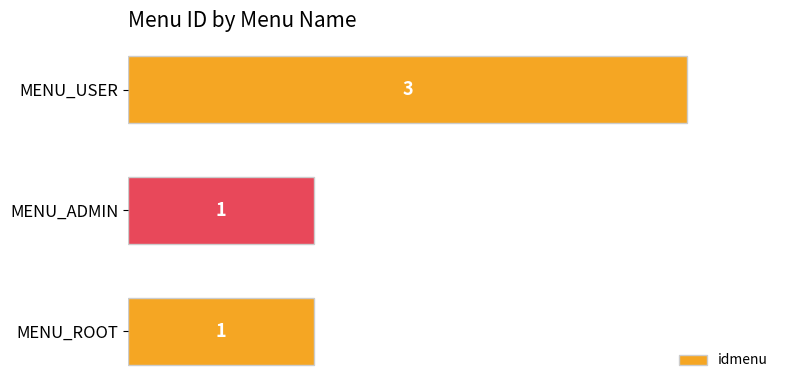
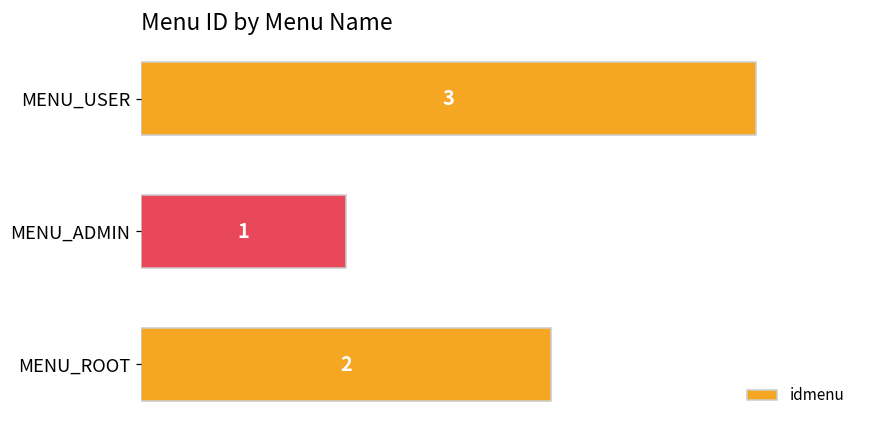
  {
    "MENU_USER": 3,
    "MENU_ADMIN": 1,
-   "MENU_ROOT": 1
+   "MENU_ROOT": 2
  }
